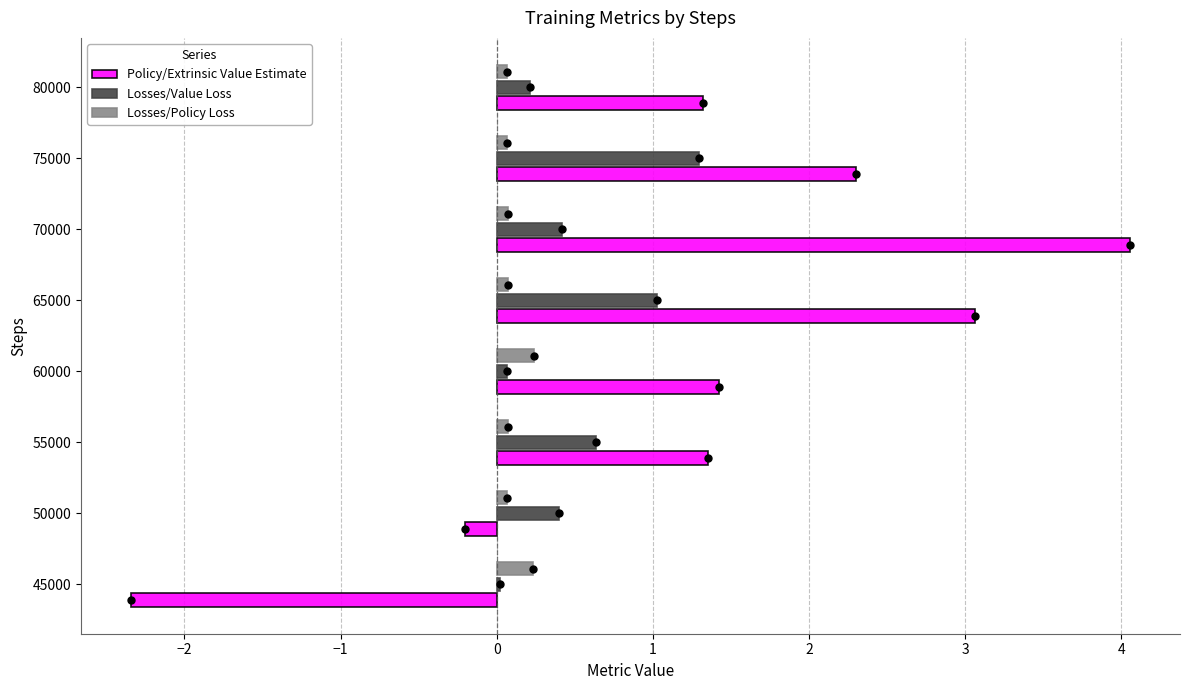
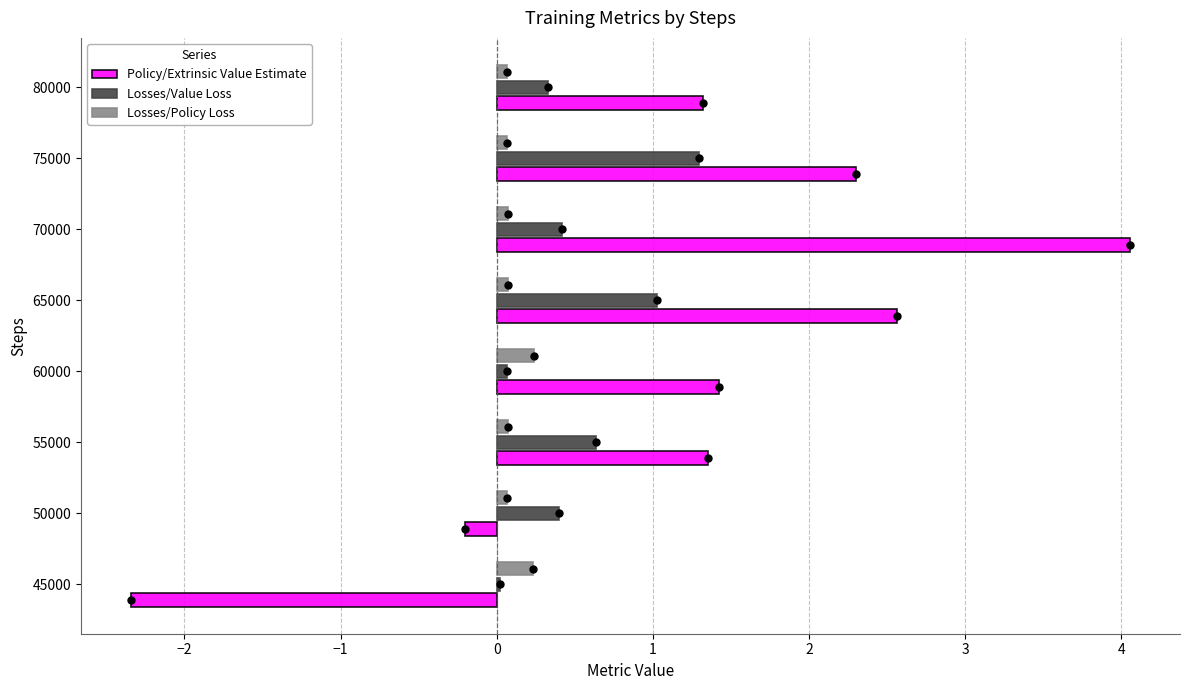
  {
    "Policy/Extrinsic Value Estimate": {
      "80000": 1.32,
      "75000": 2.30,
      "70000": 4.06,
-     "65000": 3.06,
+     "65000": 2.57,
      "60000": 1.42,
      "55000": 1.35,
      "50000": -0.20,
      "45000": -2.34
    },
    "Losses/Value Loss": {
-     "80000": 0.21,
+     "80000": 0.33,
      "75000": 1.30,
      "70000": 0.42,
      "65000": 1.03,
      "60000": 0.07,
      "55000": 0.64,
      "50000": 0.40,
      "45000": 0.02
    },
    "Losses/Policy Loss": {
      "80000": 0.07,
      "75000": 0.07,
      "70000": 0.07,
      "65000": 0.07,
      "60000": 0.24,
      "55000": 0.07,
      "50000": 0.07,
      "45000": 0.23
    }
  }
